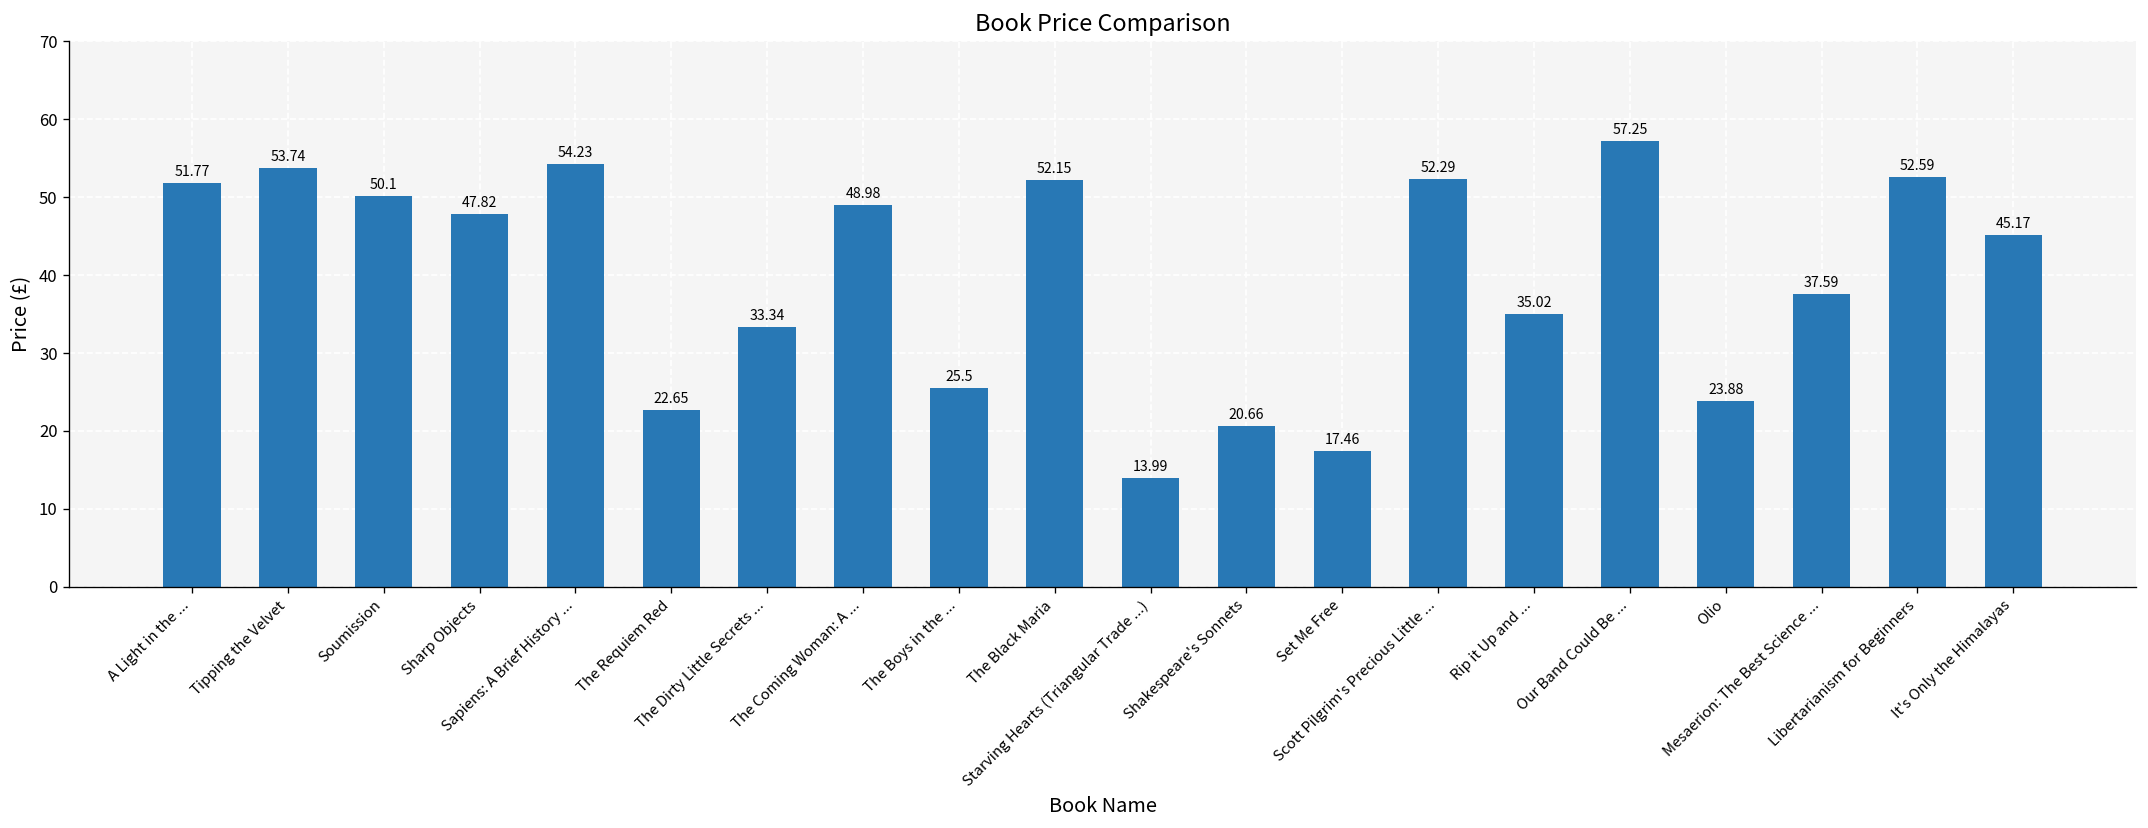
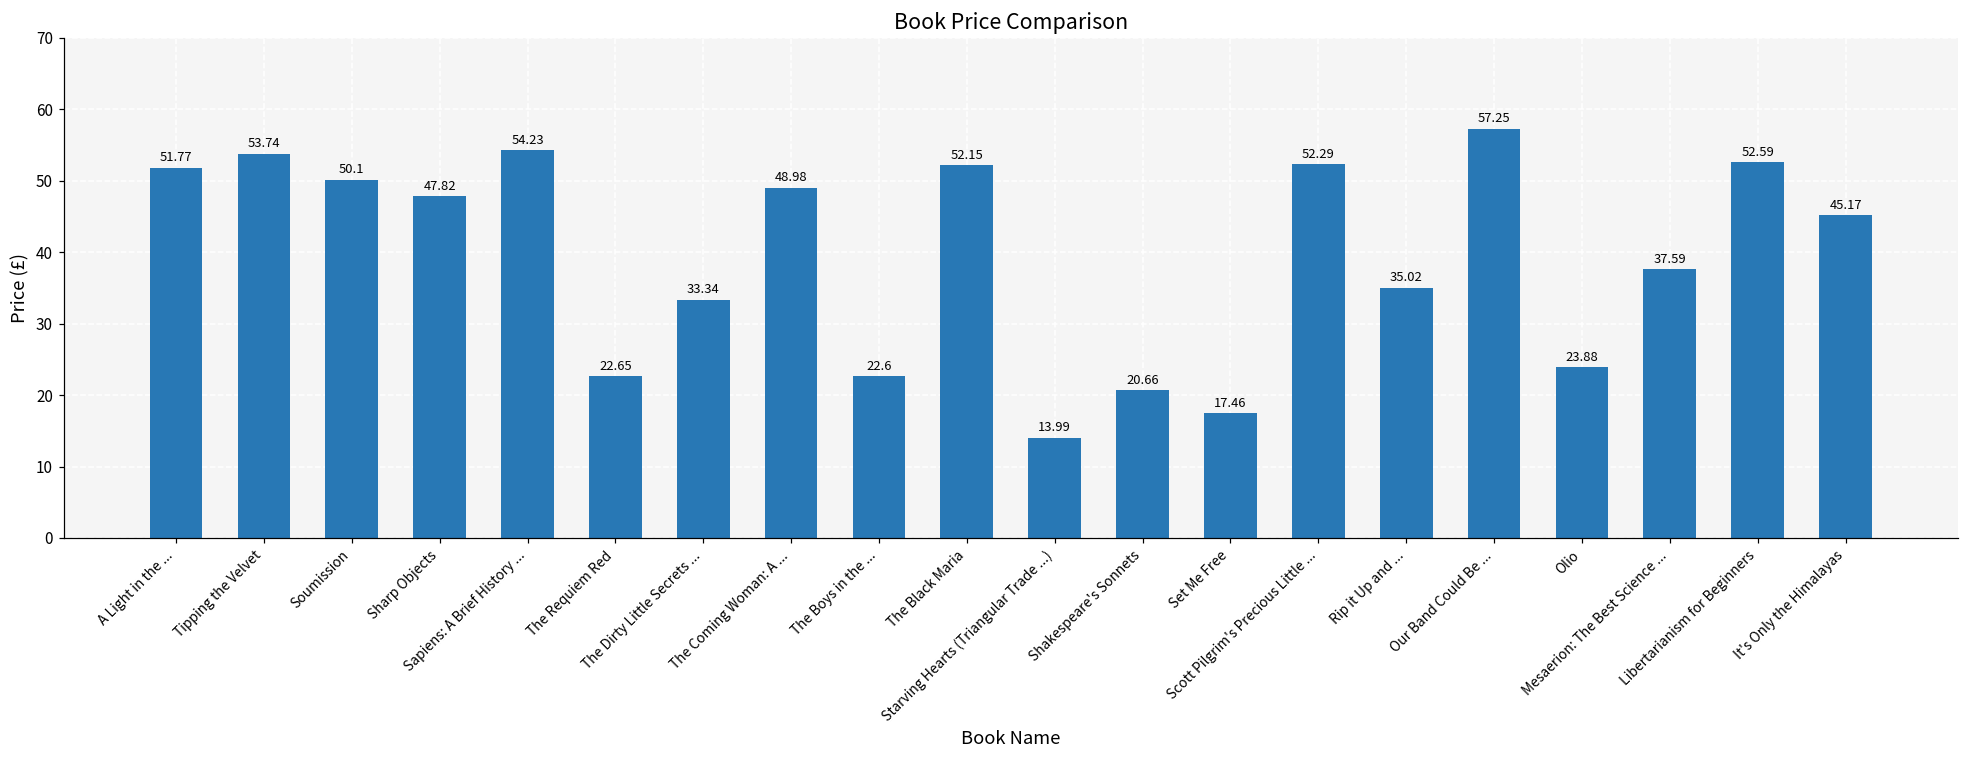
  {
    "A Light in the ...": 51.77,
    "Tipping the Velvet": 53.74,
    "Soumission": 50.1,
    "Sharp Objects": 47.82,
    "Sapiens: A Brief History ...": 54.23,
    "The Requiem Red": 22.65,
    "The Dirty Little Secrets ...": 33.34,
    "The Coming Woman: A ...": 48.98,
-   "The Boys in the ...": 25.5,
+   "The Boys in the ...": 22.6,
    "The Black Maria": 52.15,
    "Starving Hearts (Triangular Trade ...)": 13.99,
    "Shakespeare's Sonnets": 20.66,
    "Set Me Free": 17.46,
    "Scott Pilgrim's Precious Little ...": 52.29,
    "Rip it Up and ...": 35.02,
    "Our Band Could Be ...": 57.25,
    "Olio": 23.88,
    "Mesaerion: The Best Science ...": 37.59,
    "Libertarianism for Beginners": 52.59,
    "It's Only the Himalayas": 45.17
  }
